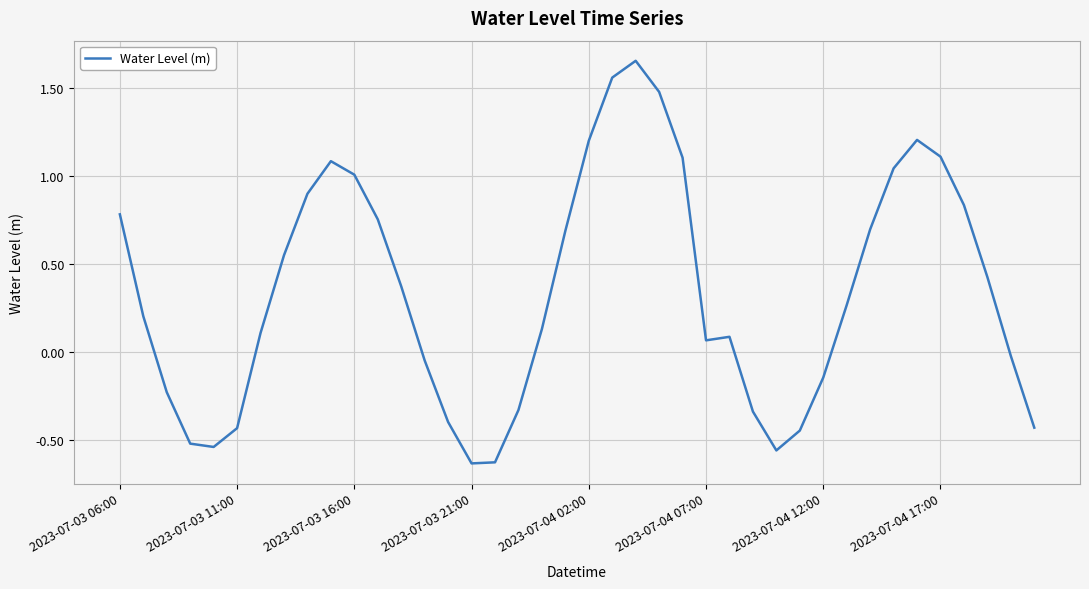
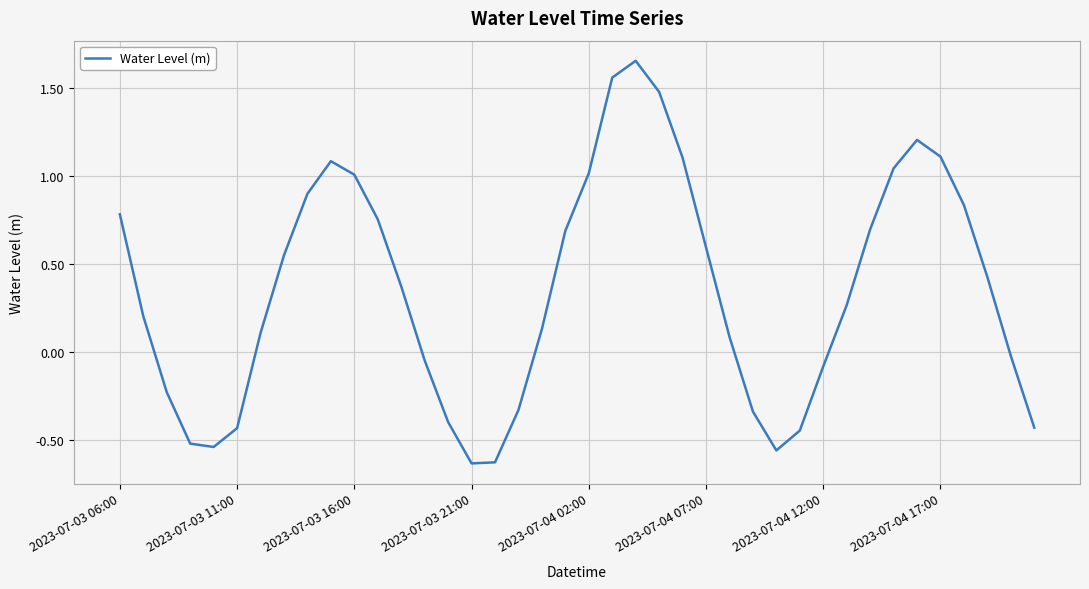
  {
    "2023-07-03 06:00": 0.78,
    "2023-07-03 11:00": -0.43,
    "2023-07-03 16:00": 1.01,
    "2023-07-03 21:00": -0.63,
-   "2023-07-04 02:00": 1.20,
-   "2023-07-04 07:00": 0.07,
-   "2023-07-04 12:00": -0.14,
+   "2023-07-04 02:00": 1.01,
+   "2023-07-04 07:00": 0.59,
+   "2023-07-04 12:00": -0.08,
    "2023-07-04 17:00": 1.11
  }
